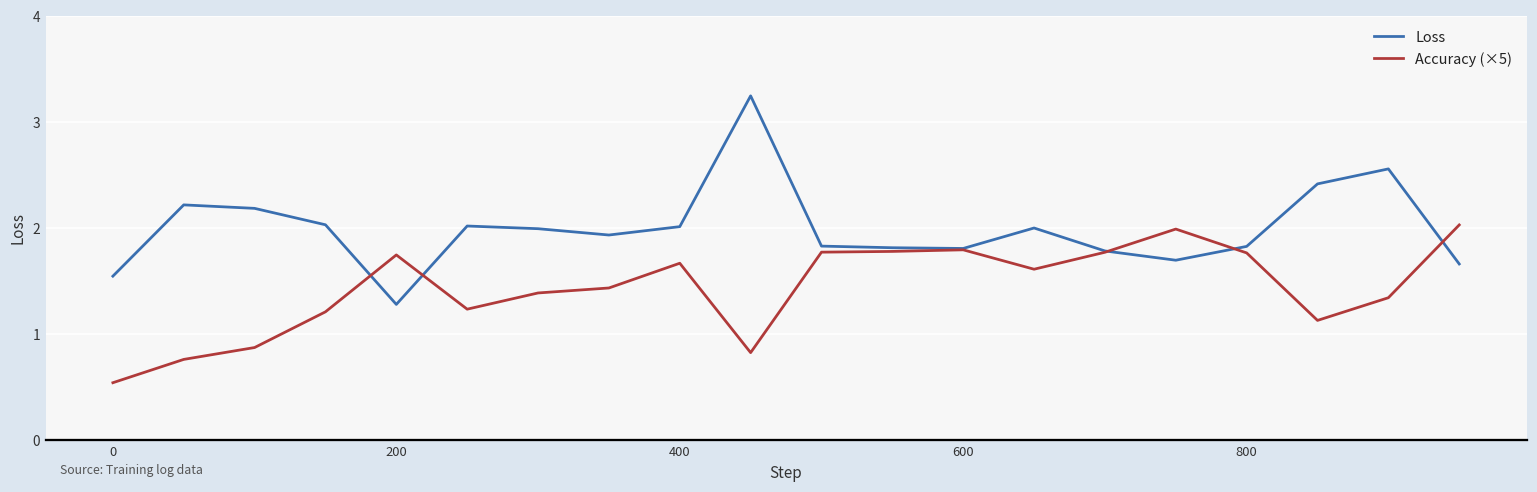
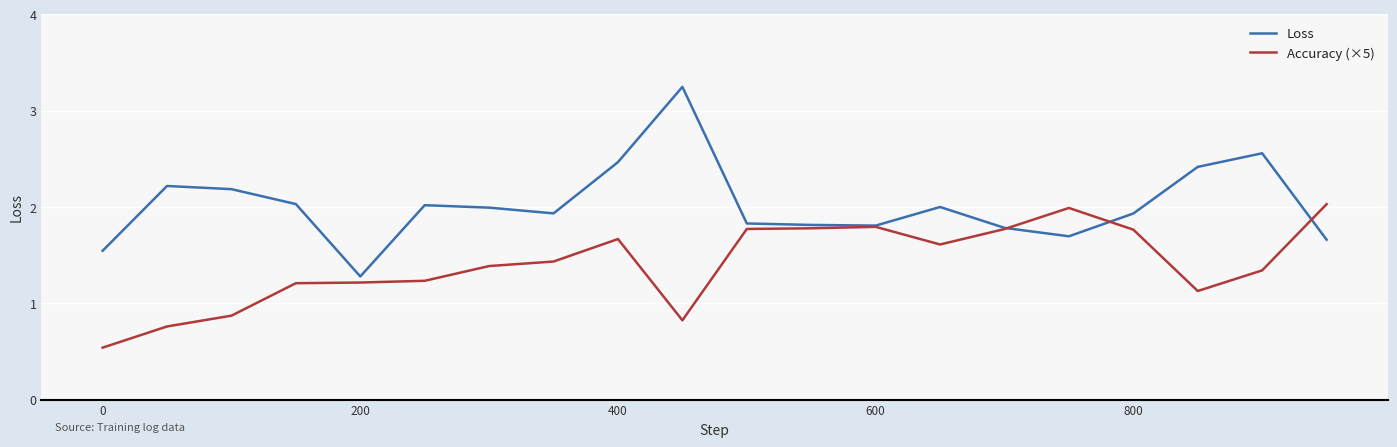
  {
    "Loss": {
      "0": 1.5,
      "200": 1.3,
-     "400": 2.0,
-     "800": 1.8
+     "400": 2.5,
+     "800": 1.9
    },
    "Accuracy (×5)": {
      "0": 0.5,
-     "200": 1.7,
+     "200": 1.2,
      "400": 1.7,
      "800": 1.8
    }
  }
